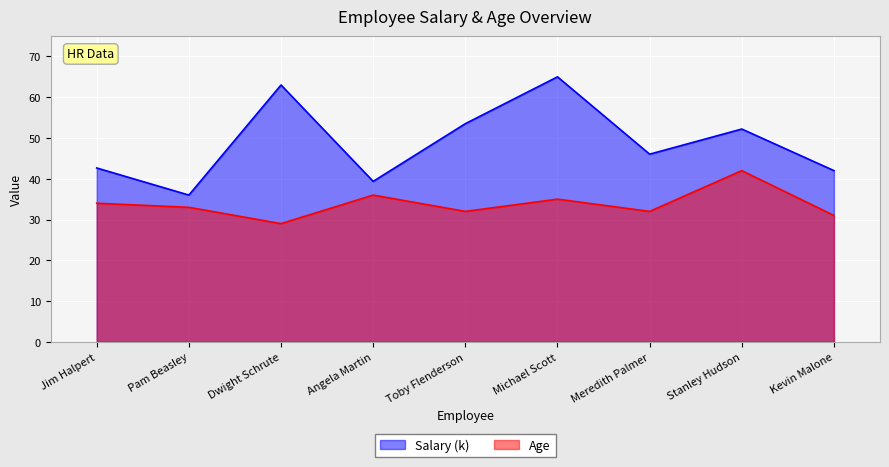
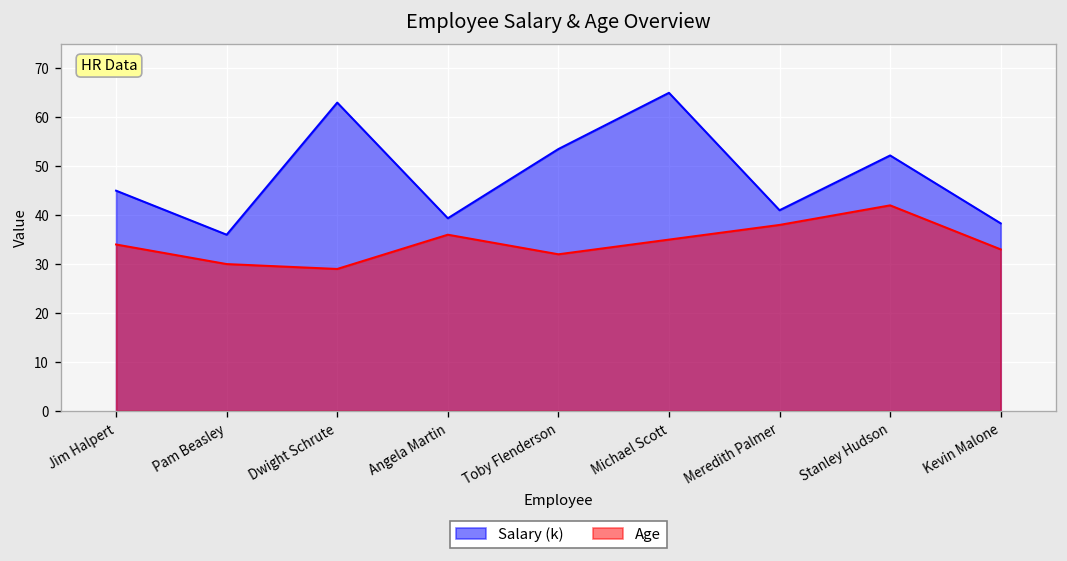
  {
    "Salary (k)": {
-     "Jim Halpert": 43,
+     "Jim Halpert": 45,
      "Pam Beasley": 36,
      "Dwight Schrute": 63,
      "Angela Martin": 39,
      "Toby Flenderson": 54,
      "Michael Scott": 65,
-     "Meredith Palmer": 46,
+     "Meredith Palmer": 41,
      "Stanley Hudson": 52,
-     "Kevin Malone": 42
+     "Kevin Malone": 38
    },
    "Age": {
      "Jim Halpert": 34,
-     "Pam Beasley": 33,
+     "Pam Beasley": 30,
      "Dwight Schrute": 29,
      "Angela Martin": 36,
      "Toby Flenderson": 32,
      "Michael Scott": 35,
-     "Meredith Palmer": 32,
+     "Meredith Palmer": 38,
      "Stanley Hudson": 42,
-     "Kevin Malone": 31
+     "Kevin Malone": 33
    }
  }
